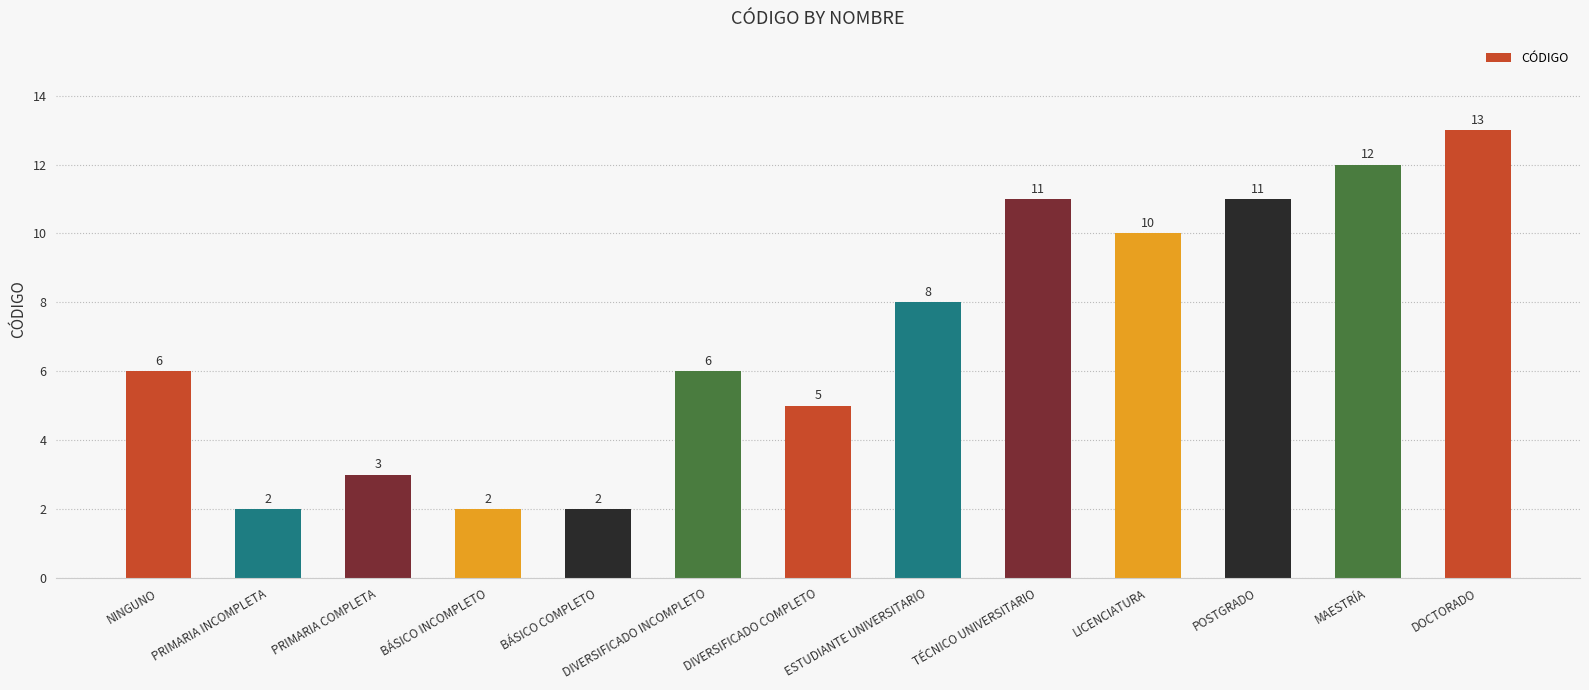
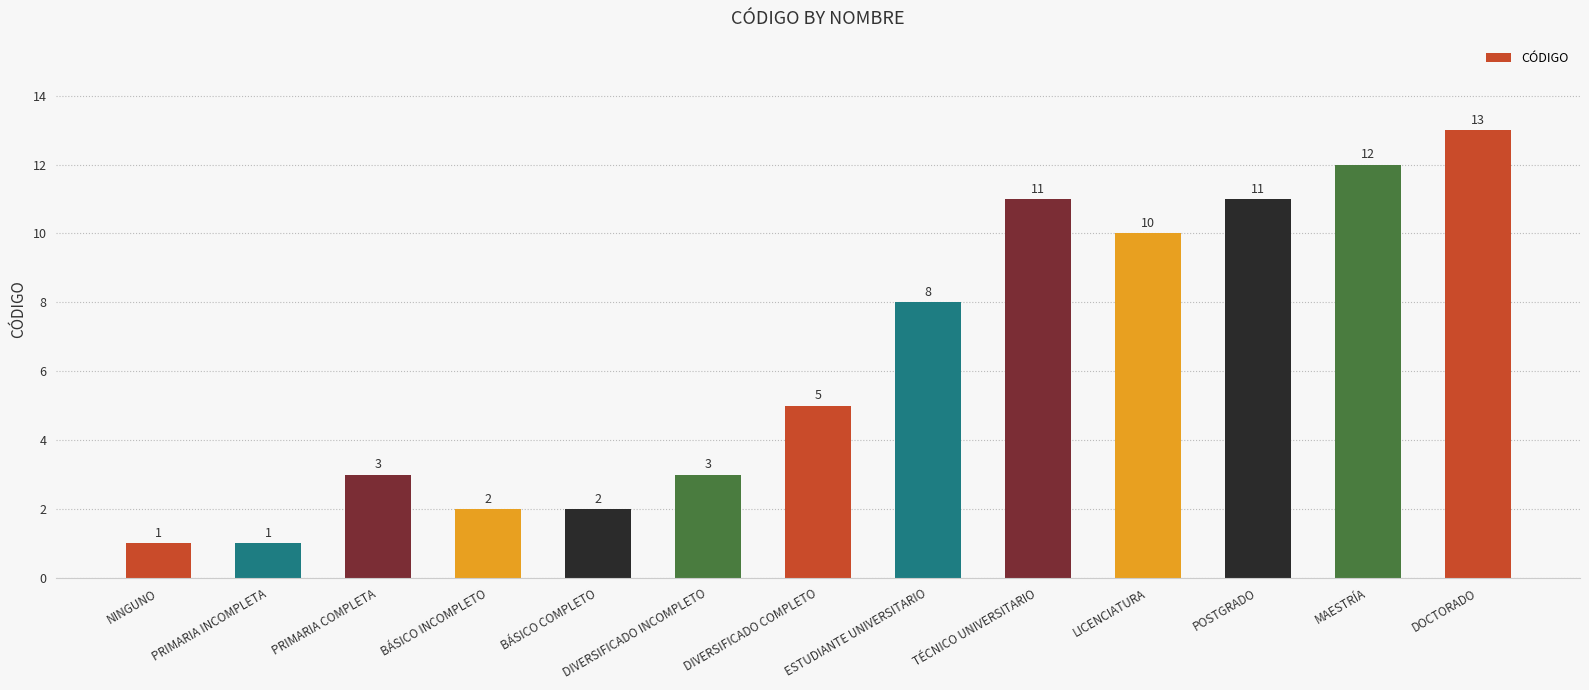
  {
-   "NINGUNO": 6,
-   "PRIMARIA INCOMPLETA": 2,
+   "NINGUNO": 1,
+   "PRIMARIA INCOMPLETA": 1,
    "PRIMARIA COMPLETA": 3,
    "BÁSICO INCOMPLETO": 2,
    "BÁSICO COMPLETO": 2,
-   "DIVERSIFICADO INCOMPLETO": 6,
+   "DIVERSIFICADO INCOMPLETO": 3,
    "DIVERSIFICADO COMPLETO": 5,
    "ESTUDIANTE UNIVERSITARIO": 8,
    "TÉCNICO UNIVERSITARIO": 11,
    "LICENCIATURA": 10,
    "POSTGRADO": 11,
    "MAESTRÍA": 12,
    "DOCTORADO": 13
  }
